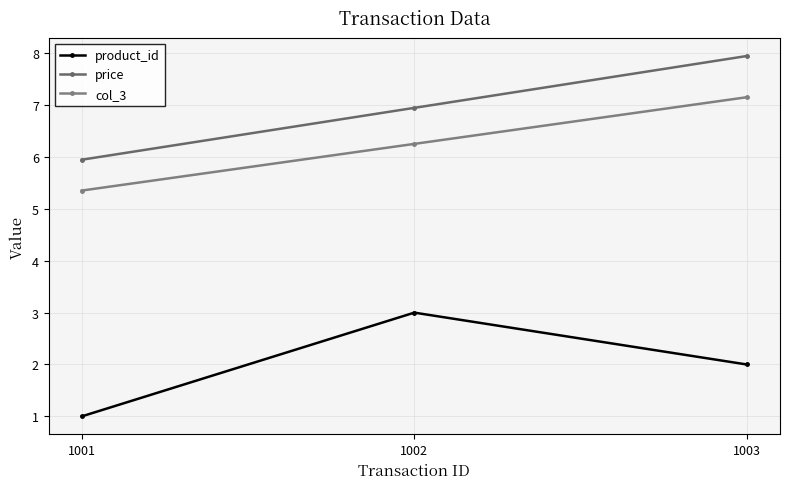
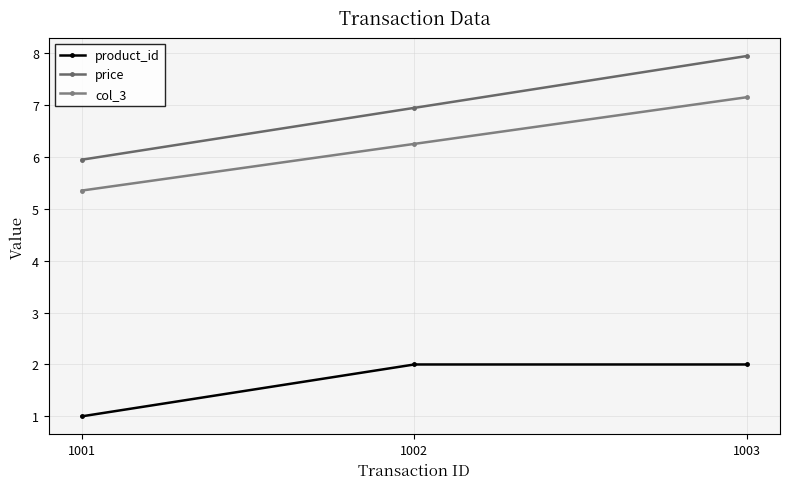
  {
    "product_id": {
      "1001": 1,
-     "1002": 3,
+     "1002": 2,
      "1003": 2
    }
  }
